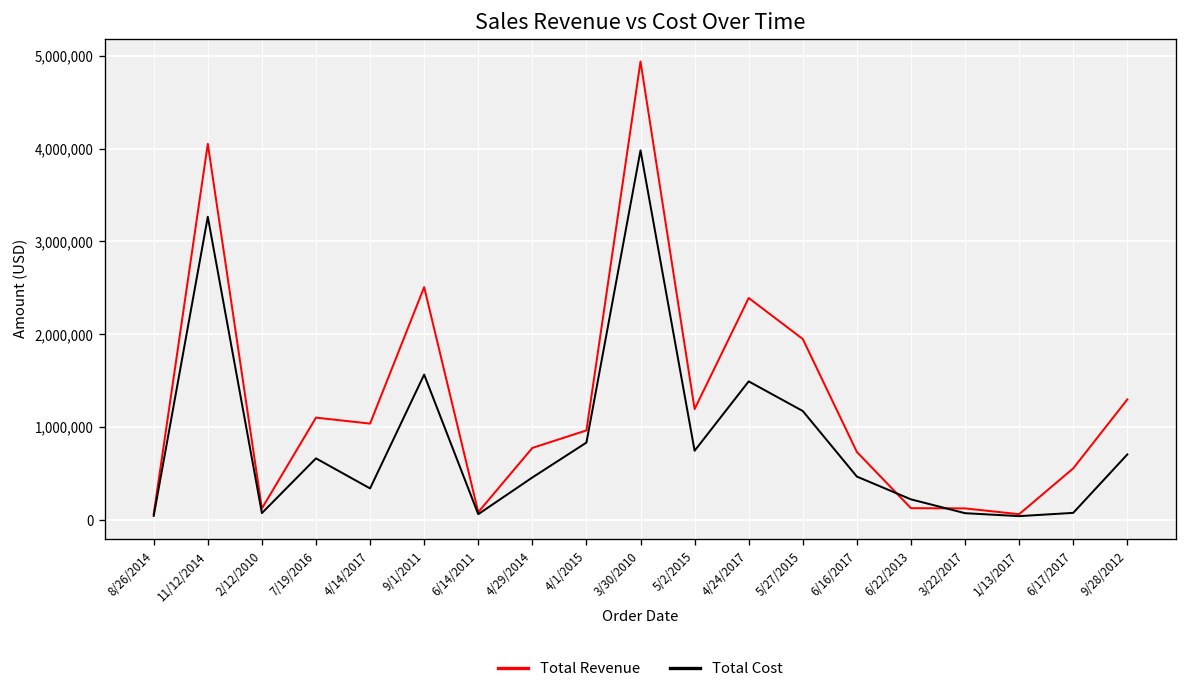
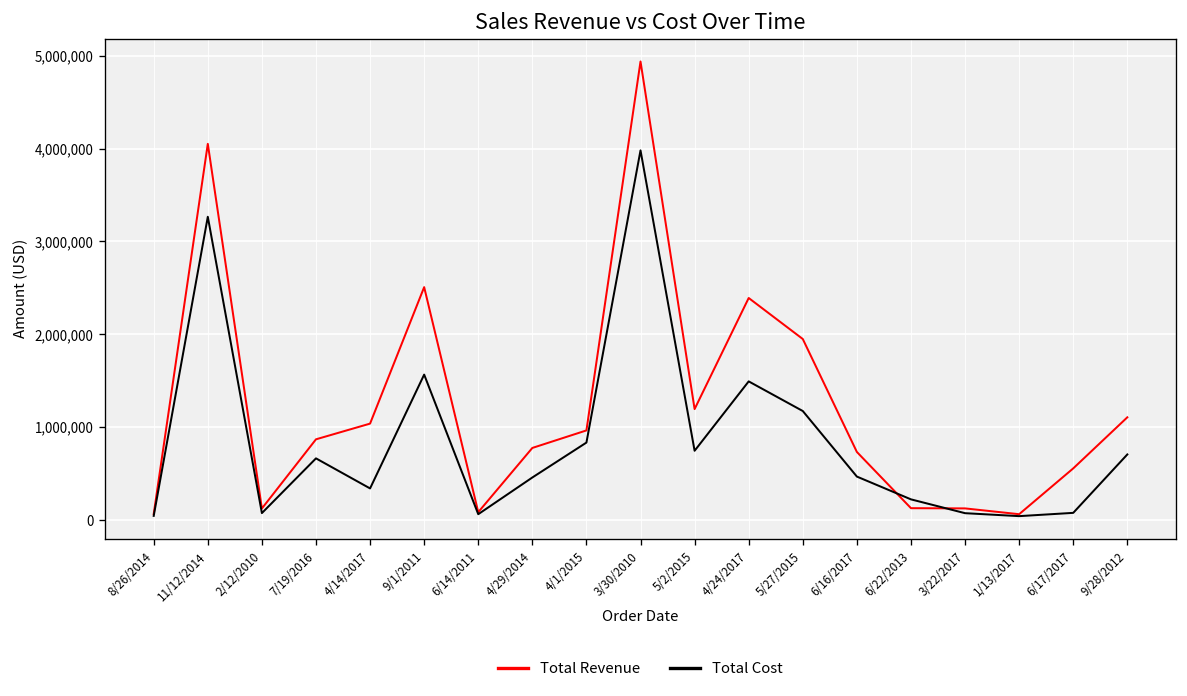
  {
    "Total Revenue": {
      "11/12/2014": "4,100,000",
      "2/12/2010": "100,000",
-     "7/19/2016": "1,100,000",
+     "7/19/2016": "900,000",
      "4/14/2017": "1,000,000",
      "9/1/2011": "2,500,000",
      "4/29/2014": "800,000",
      "4/1/2015": "1,000,000",
      "3/30/2010": "4,900,000",
      "5/2/2015": "1,200,000",
      "4/24/2017": "2,400,000",
      "5/27/2015": "1,900,000",
      "6/16/2017": "700,000",
      "6/22/2013": "100,000",
      "3/22/2017": "100,000",
      "6/17/2017": "600,000",
-     "9/28/2012": "1,300,000"
+     "9/28/2012": "1,100,000"
    },
    "Total Cost": {
      "11/12/2014": "3,300,000",
      "2/12/2010": "100,000",
      "7/19/2016": "700,000",
      "4/14/2017": "300,000",
      "9/1/2011": "1,600,000",
      "4/29/2014": "500,000",
      "4/1/2015": "800,000",
      "3/30/2010": "4,000,000",
      "5/2/2015": "700,000",
      "4/24/2017": "1,500,000",
      "5/27/2015": "1,200,000",
      "6/16/2017": "500,000",
      "6/22/2013": "200,000",
      "3/22/2017": "100,000",
      "6/17/2017": "100,000",
      "9/28/2012": "700,000"
    }
  }
